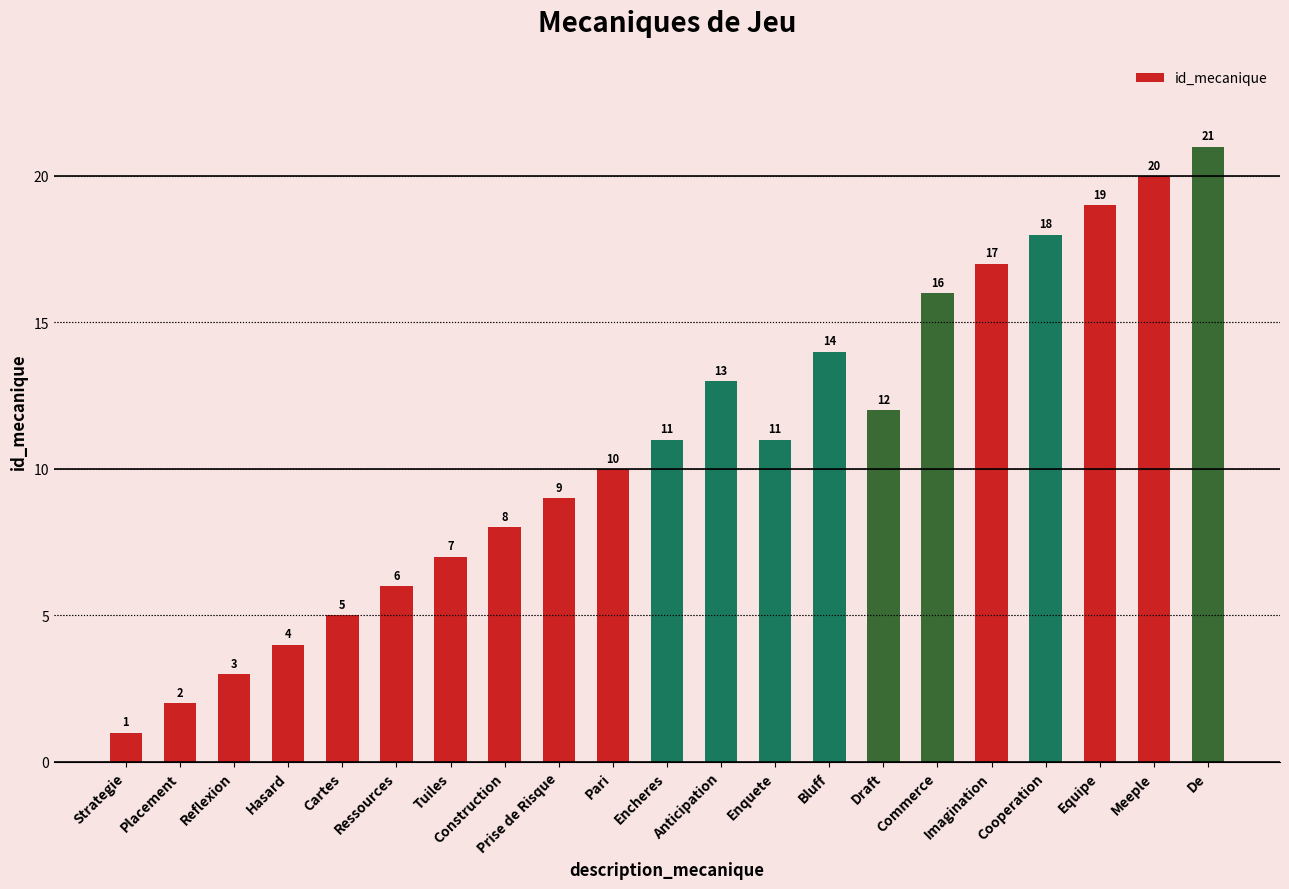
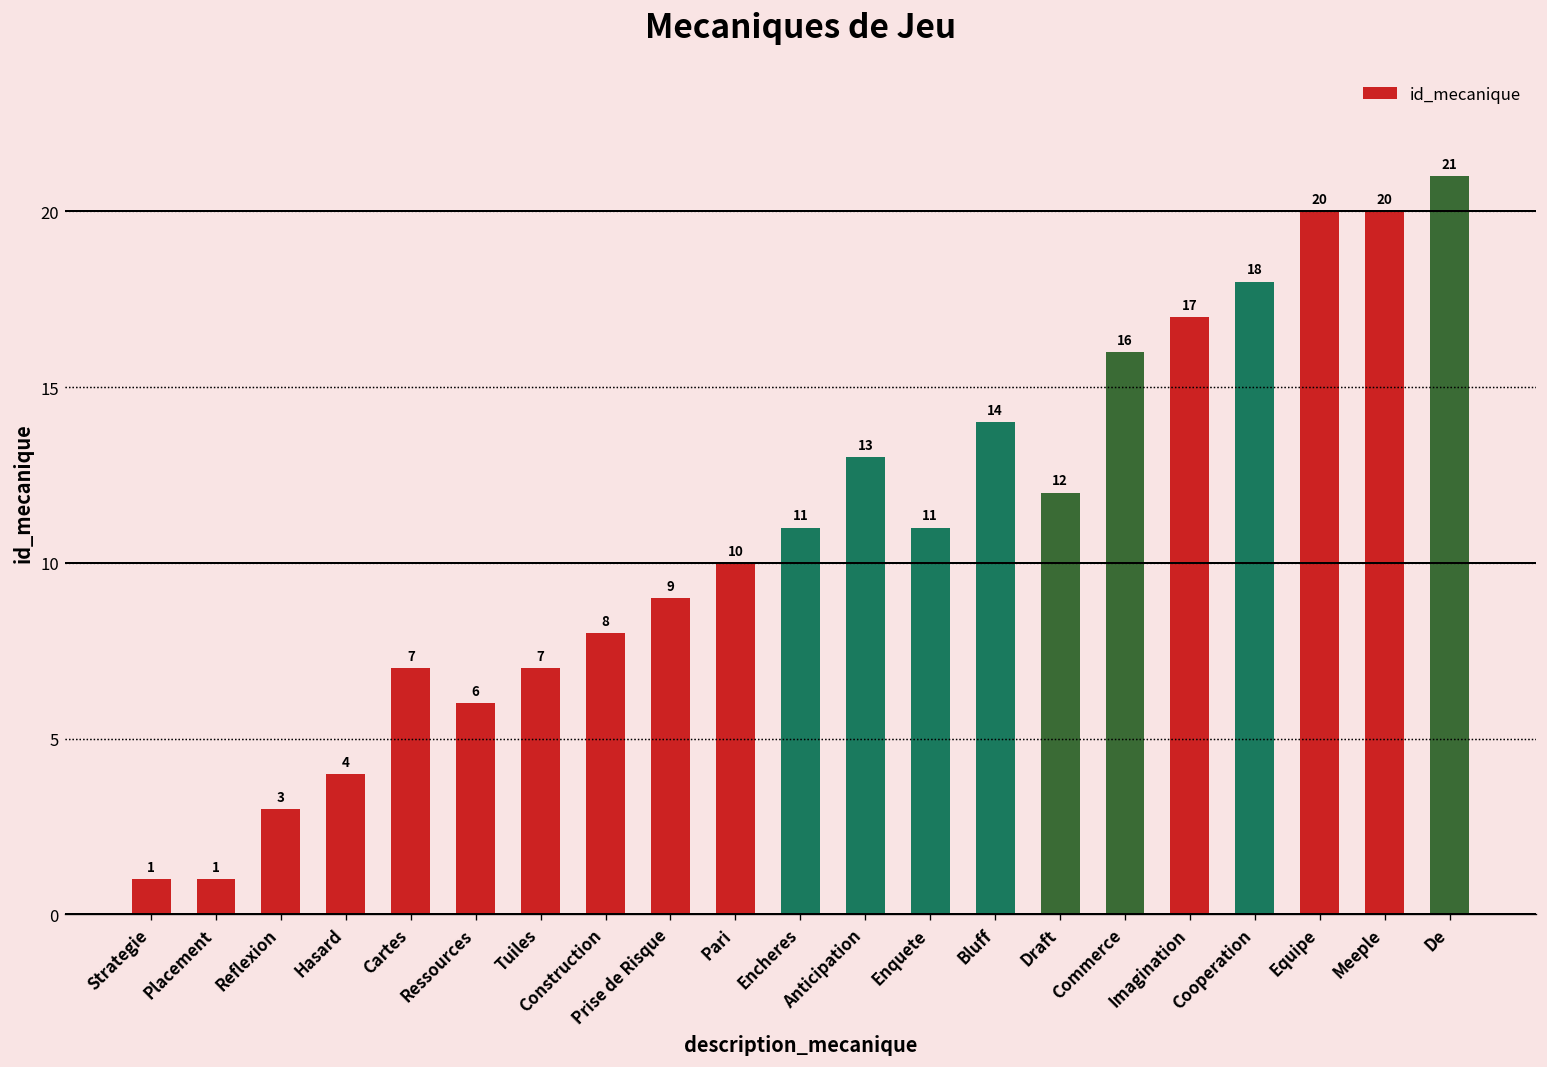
  {
    "Strategie": 1,
-   "Placement": 2,
+   "Placement": 1,
    "Reflexion": 3,
    "Hasard": 4,
-   "Cartes": 5,
+   "Cartes": 7,
    "Ressources": 6,
    "Tuiles": 7,
    "Construction": 8,
    "Prise de Risque": 9,
    "Pari": 10,
    "Encheres": 11,
    "Anticipation": 13,
    "Enquete": 11,
    "Bluff": 14,
    "Draft": 12,
    "Commerce": 16,
    "Imagination": 17,
    "Cooperation": 18,
-   "Equipe": 19,
+   "Equipe": 20,
    "Meeple": 20,
    "De": 21
  }
